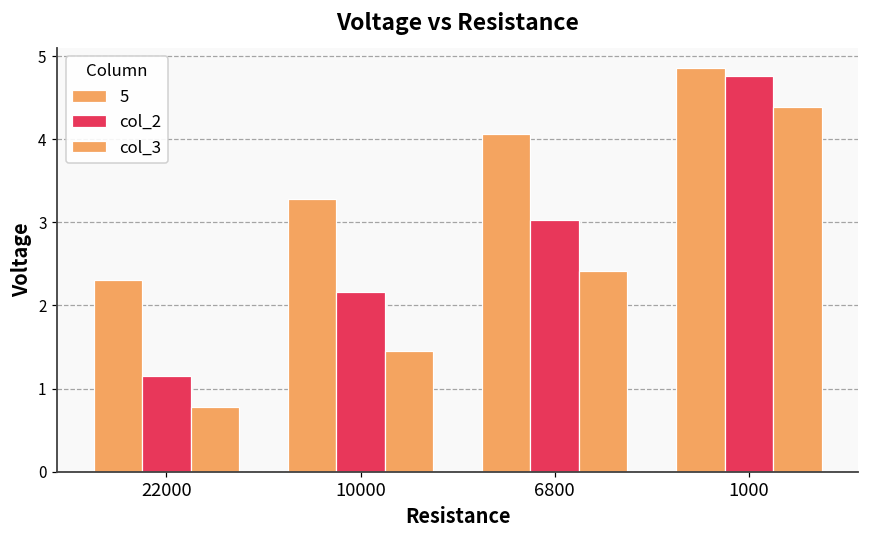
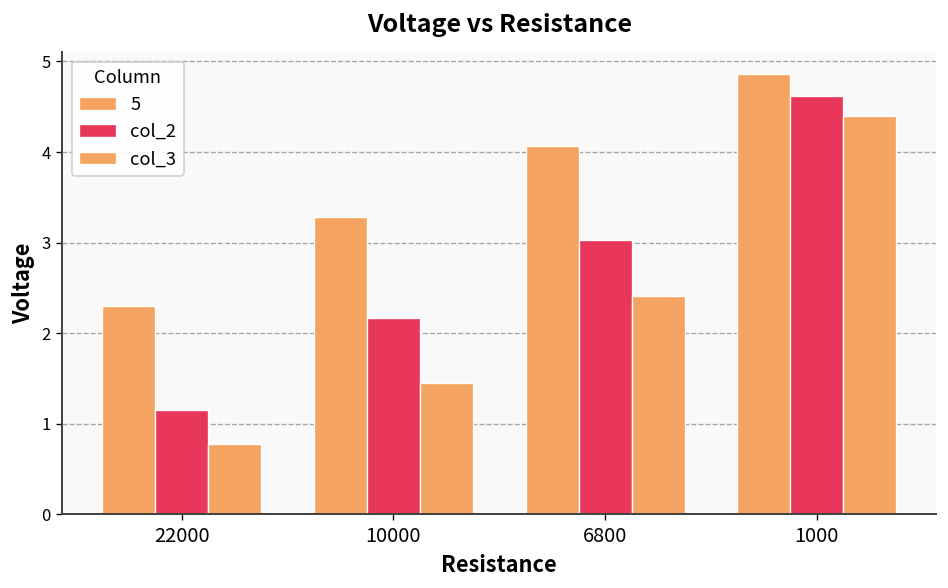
  {
    "col_2": {
      "22000": 1.2,
      "10000": 2.2,
      "6800": 3.0,
-     "1000": 4.8
+     "1000": 4.6
    }
  }
